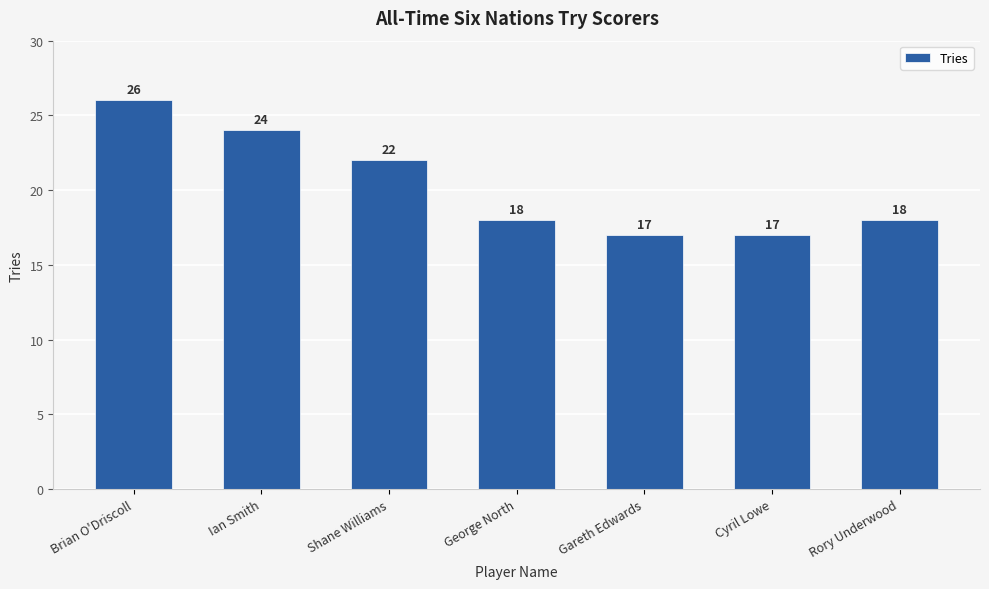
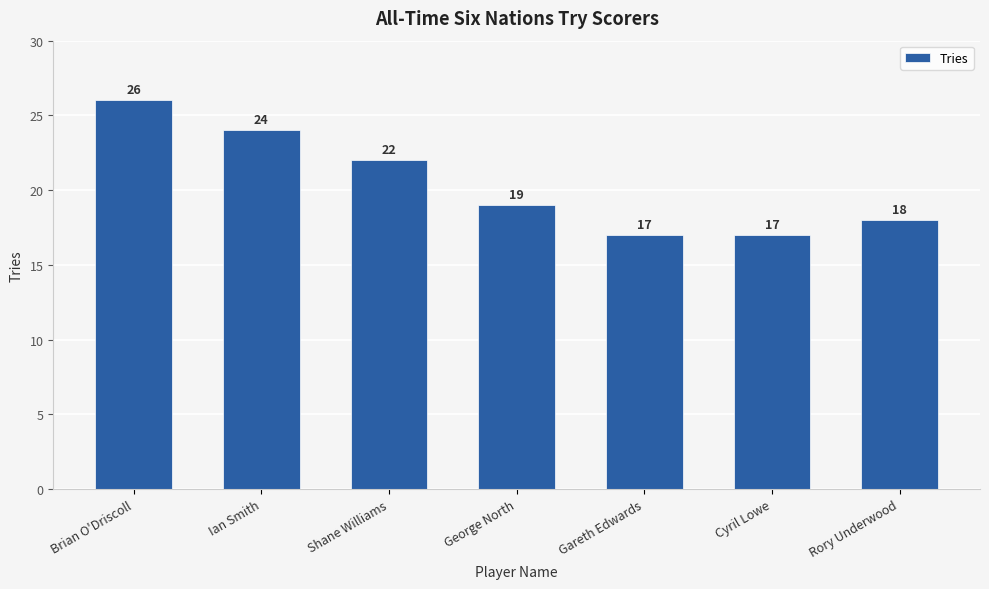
  {
    "Brian O'Driscoll": 26,
    "Ian Smith": 24,
    "Shane Williams": 22,
-   "George North": 18,
+   "George North": 19,
    "Gareth Edwards": 17,
    "Cyril Lowe": 17,
    "Rory Underwood": 18
  }
